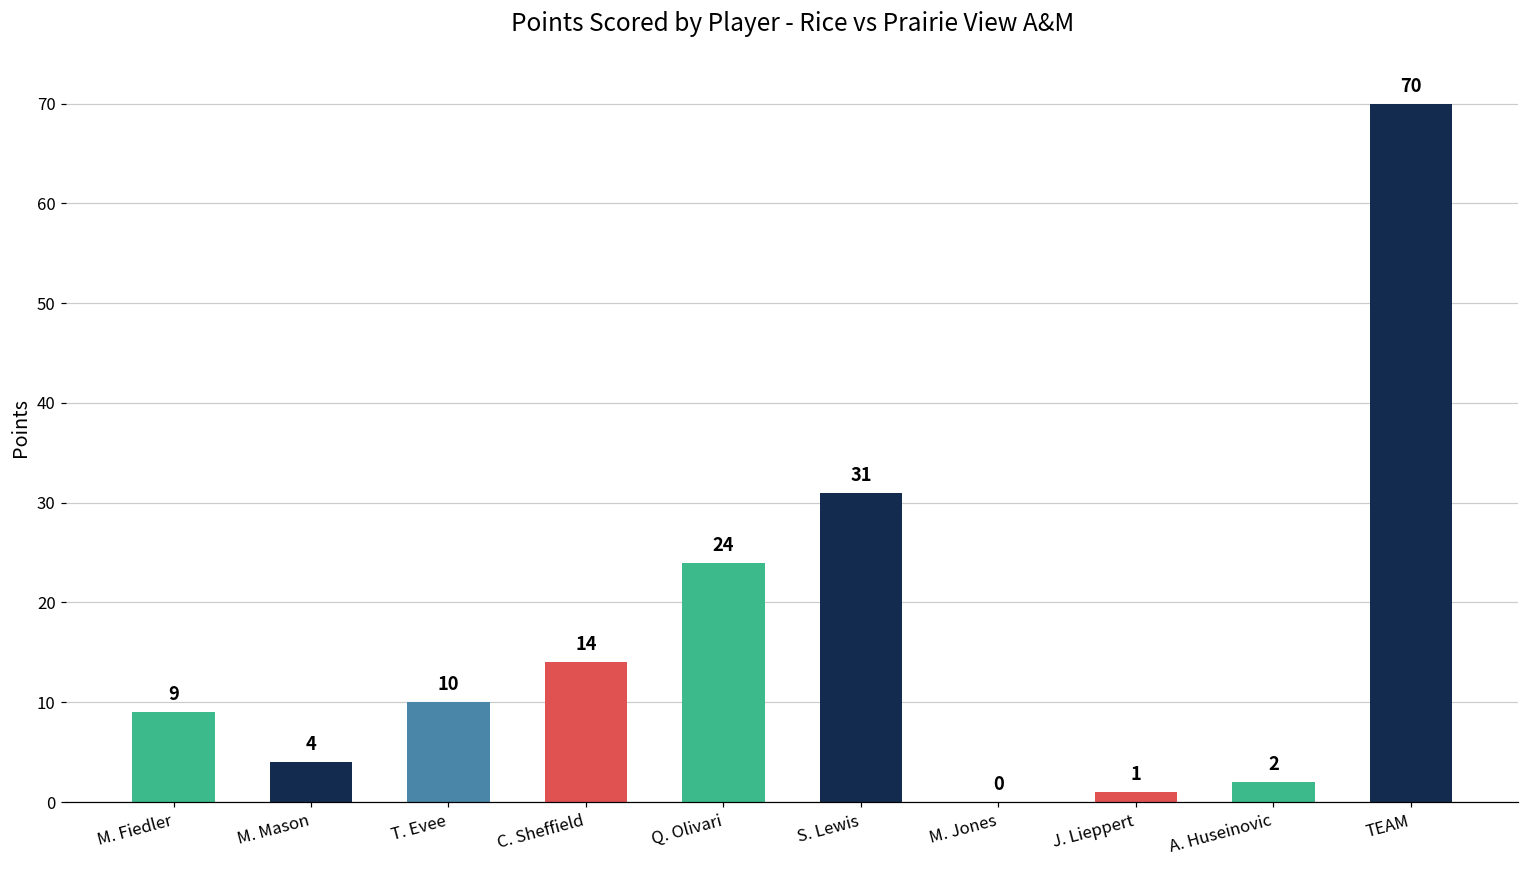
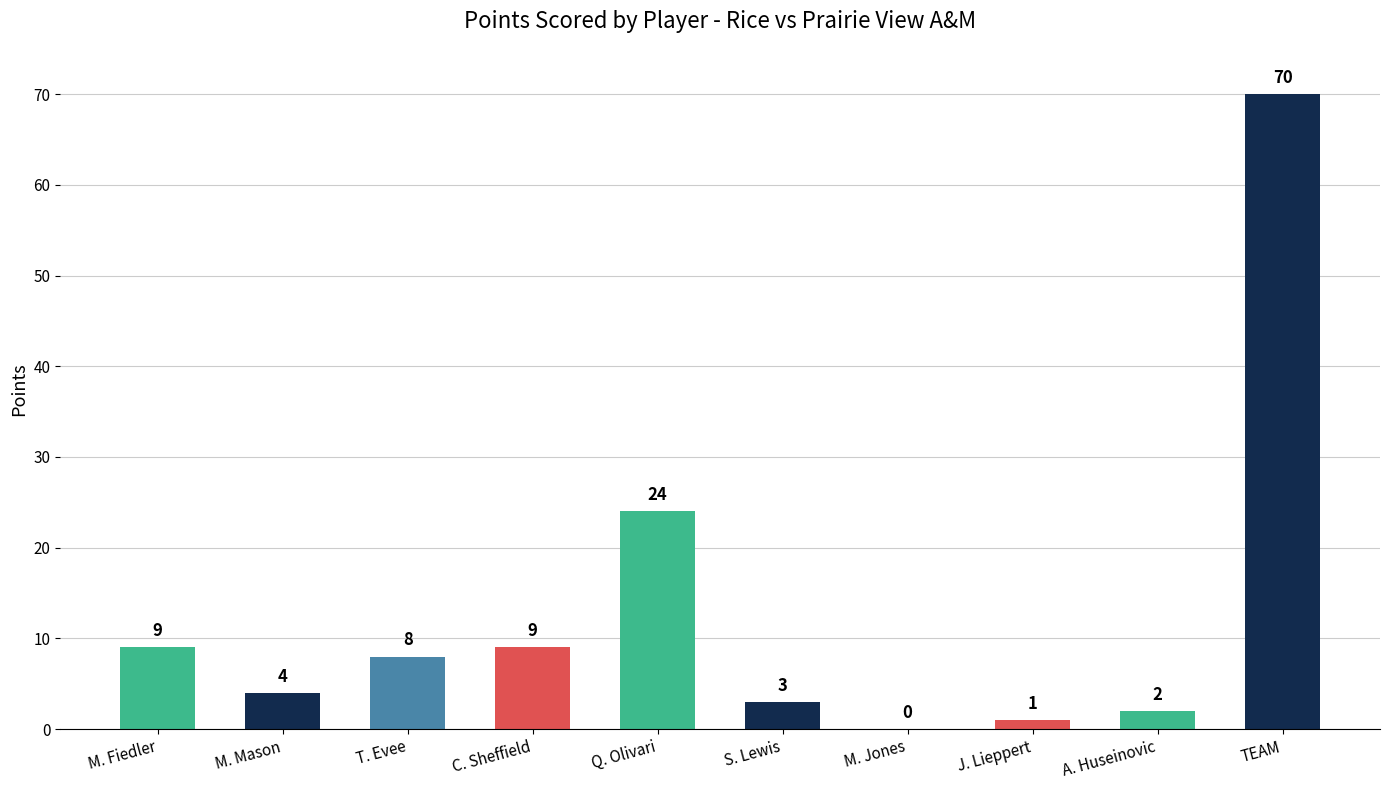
  {
    "M. Fiedler": 9,
    "M. Mason": 4,
-   "T. Evee": 10,
-   "C. Sheffield": 14,
+   "T. Evee": 8,
+   "C. Sheffield": 9,
    "Q. Olivari": 24,
-   "S. Lewis": 31,
+   "S. Lewis": 3,
    "M. Jones": 0,
    "J. Lieppert": 1,
    "A. Huseinovic": 2,
    "TEAM": 70
  }
